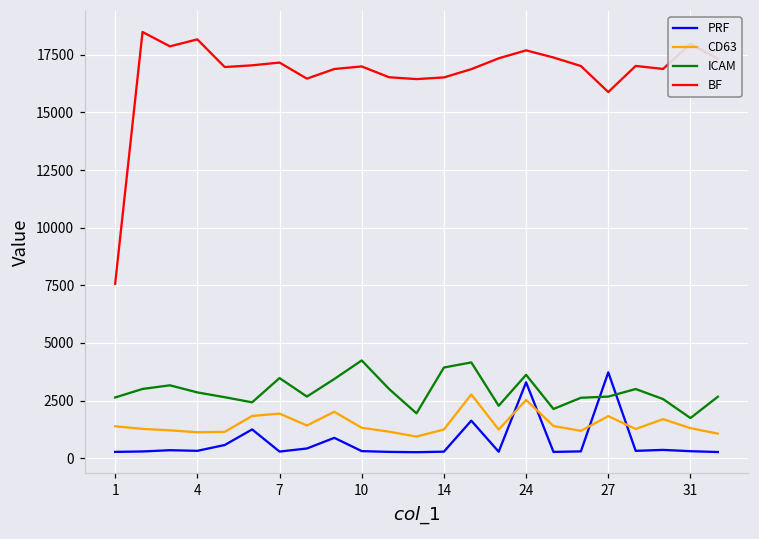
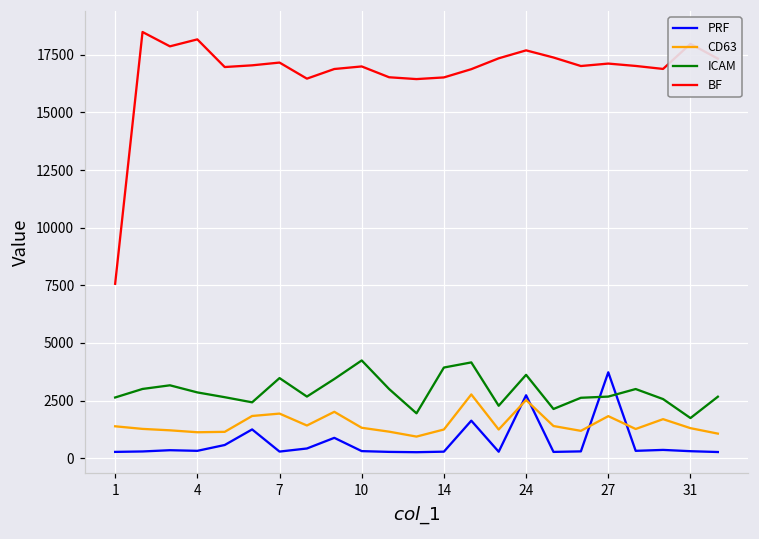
  {
    "PRF": {
-     "24": 3300,
+     "24": 2700,
      "27": 3700,
      "31": 300
    },
    "CD63": {
      "24": 2500,
      "27": 1800,
      "31": 1300
    },
    "ICAM": {
      "24": 3600,
      "27": 2700,
      "31": 1700
    },
    "BF": {
      "24": 17700,
-     "27": 15900
+     "27": 17100
    }
  }
